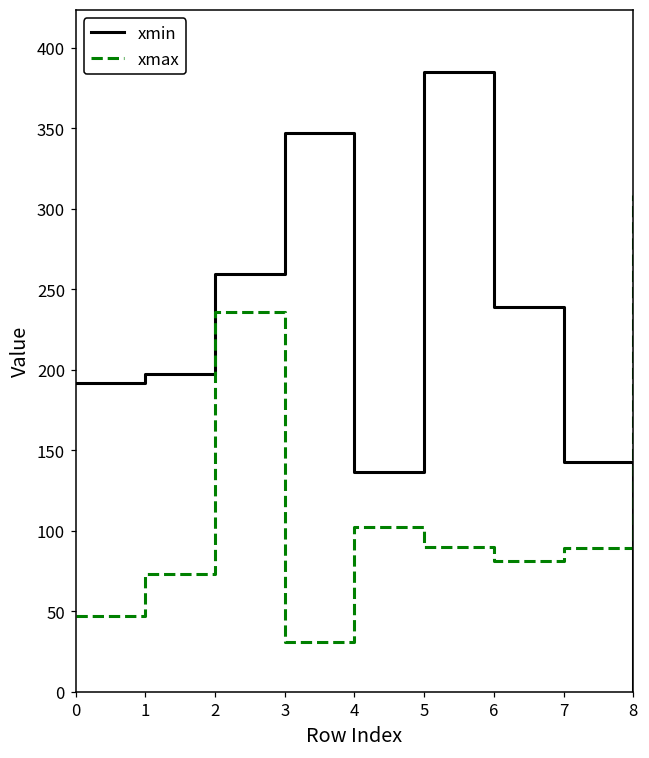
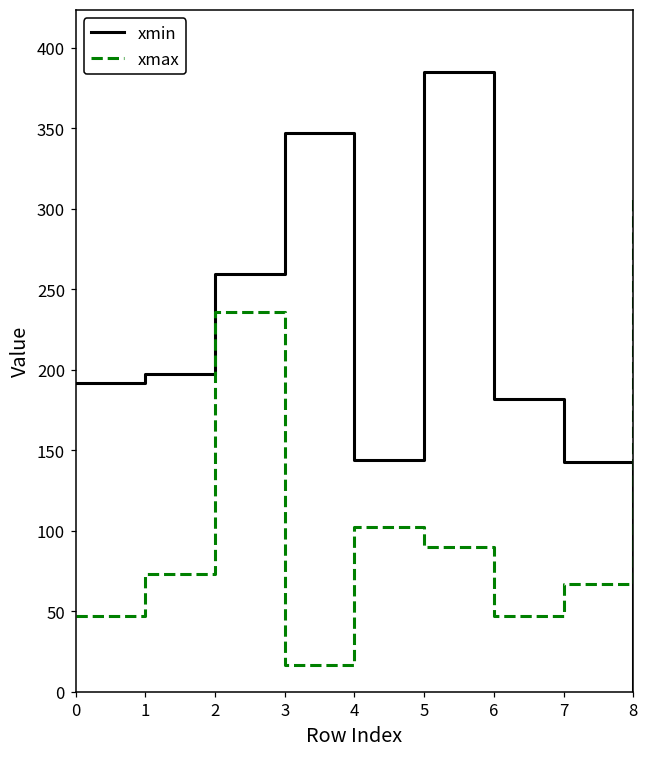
  {
    "xmin": {
      "0": 192,
      "1": 197,
      "2": 260,
      "3": 347,
-     "4": 136,
+     "4": 144,
      "5": 385,
-     "6": 239,
+     "6": 182,
      "7": 143,
      "8": 1
    },
    "xmax": {
      "0": 47,
      "1": 73,
      "2": 236,
-     "3": 31,
+     "3": 16,
      "4": 103,
      "5": 90,
-     "6": 81,
-     "7": 89,
+     "6": 47,
+     "7": 67,
      "8": 308
    }
  }
